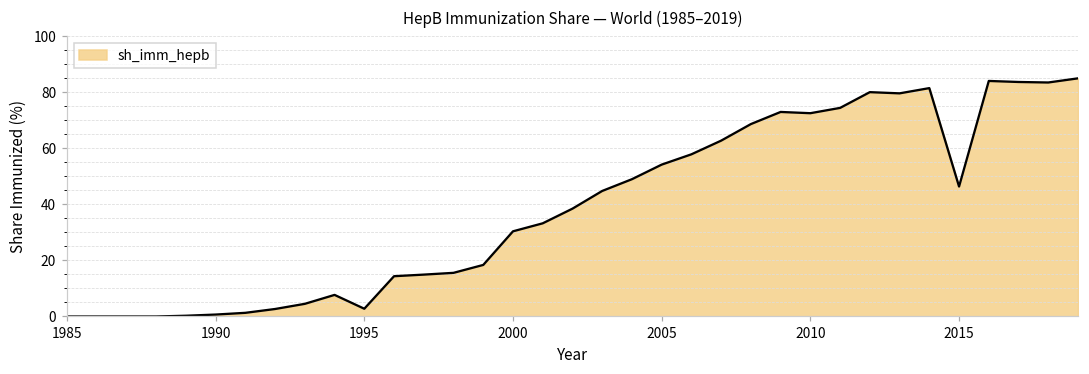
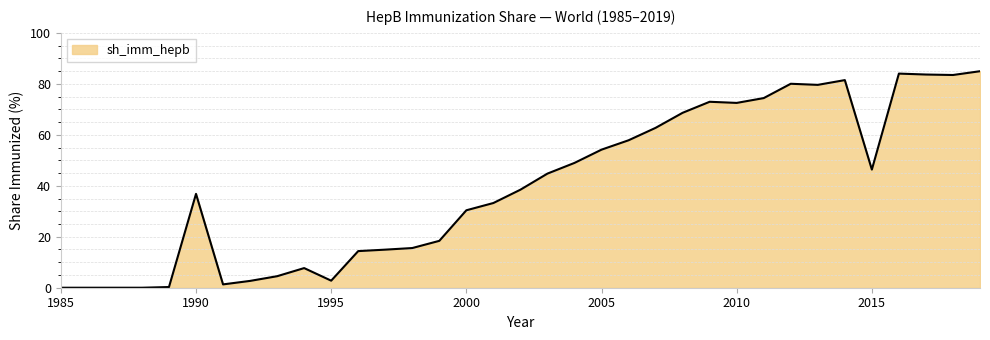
  {
    "1985": 0,
-   "1990": 1,
+   "1990": 37,
    "1995": 3,
    "2000": 30,
    "2005": 54,
    "2010": 73,
    "2015": 46
  }
